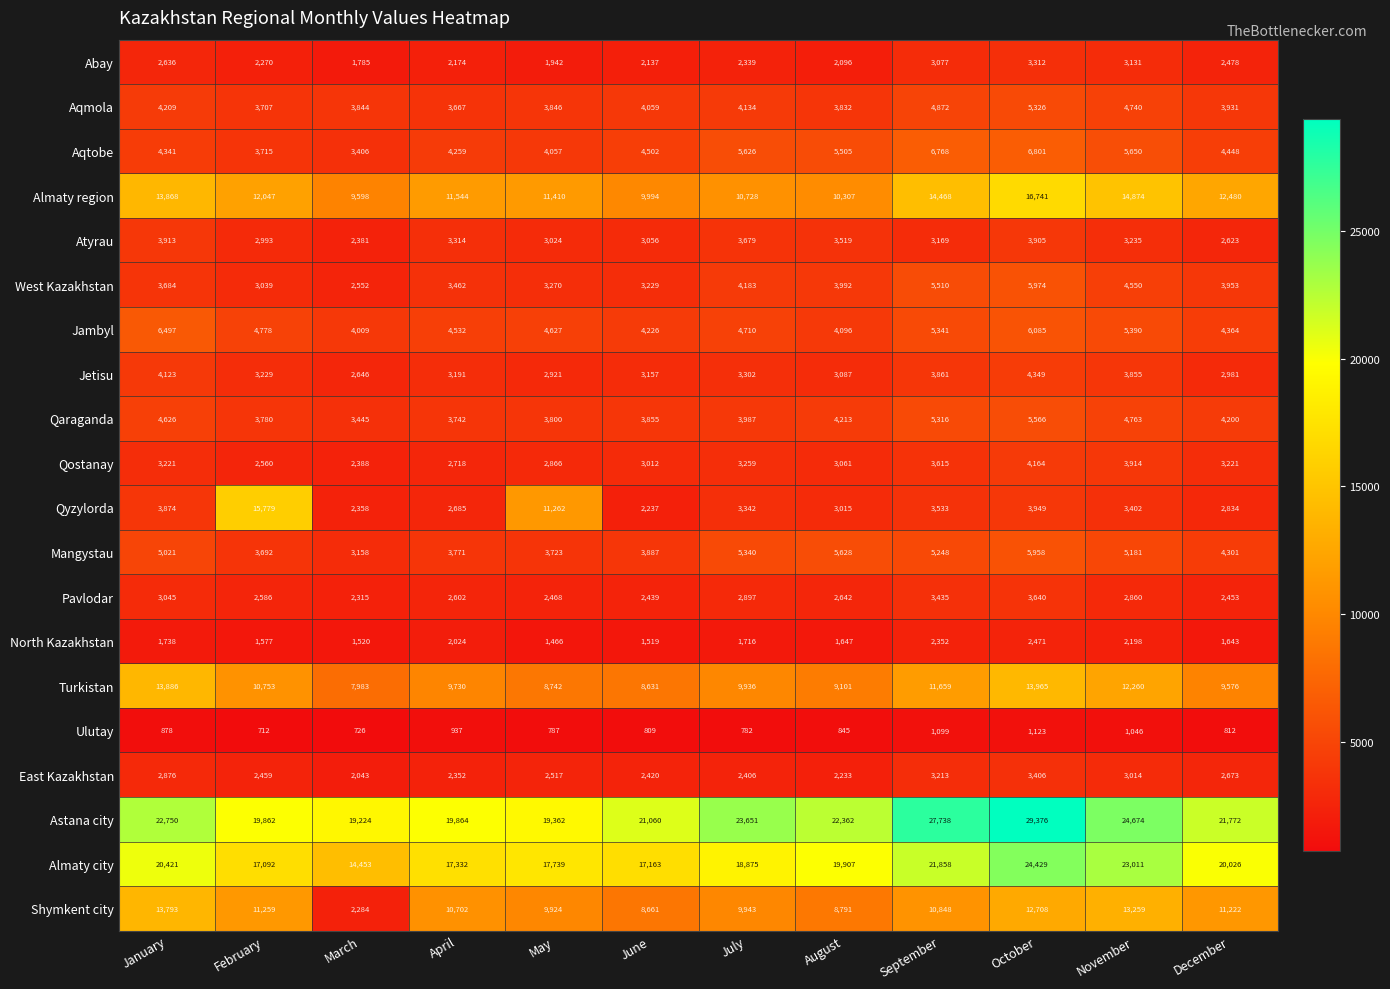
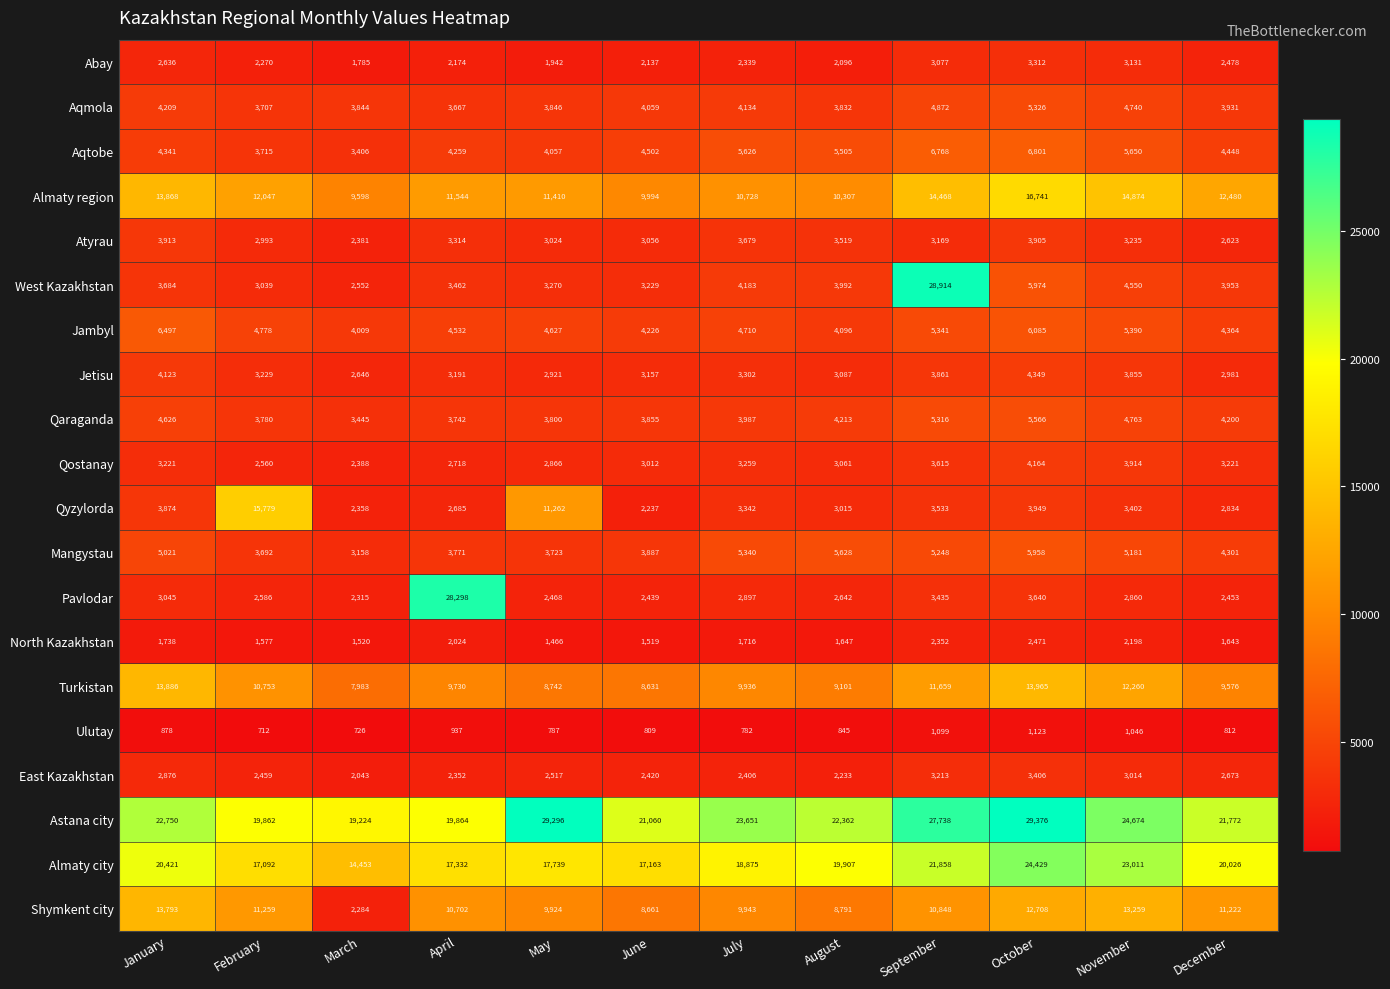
  {
    "West Kazakhstan": {
      "January": "3,684",
      "February": "3,039",
      "March": "2,552",
      "April": "3,462",
      "May": "3,270",
      "June": "3,229",
      "July": "4,183",
      "August": "3,992",
-     "September": "5,510",
+     "September": "28,914",
      "October": "5,974",
      "November": "4,550",
      "December": "3,953"
    },
    "Pavlodar": {
      "January": "3,045",
      "February": "2,586",
      "March": "2,315",
-     "April": "2,602",
+     "April": "28,298",
      "May": "2,468",
      "June": "2,439",
      "July": "2,897",
      "August": "2,642",
      "September": "3,435",
      "October": "3,640",
      "November": "2,860",
      "December": "2,453"
    },
    "Astana city": {
      "January": "22,750",
      "February": "19,862",
      "March": "19,224",
      "April": "19,864",
-     "May": "19,362",
+     "May": "29,296",
      "June": "21,060",
      "July": "23,651",
      "August": "22,362",
      "September": "27,738",
      "October": "29,376",
      "November": "24,674",
      "December": "21,772"
    }
  }
